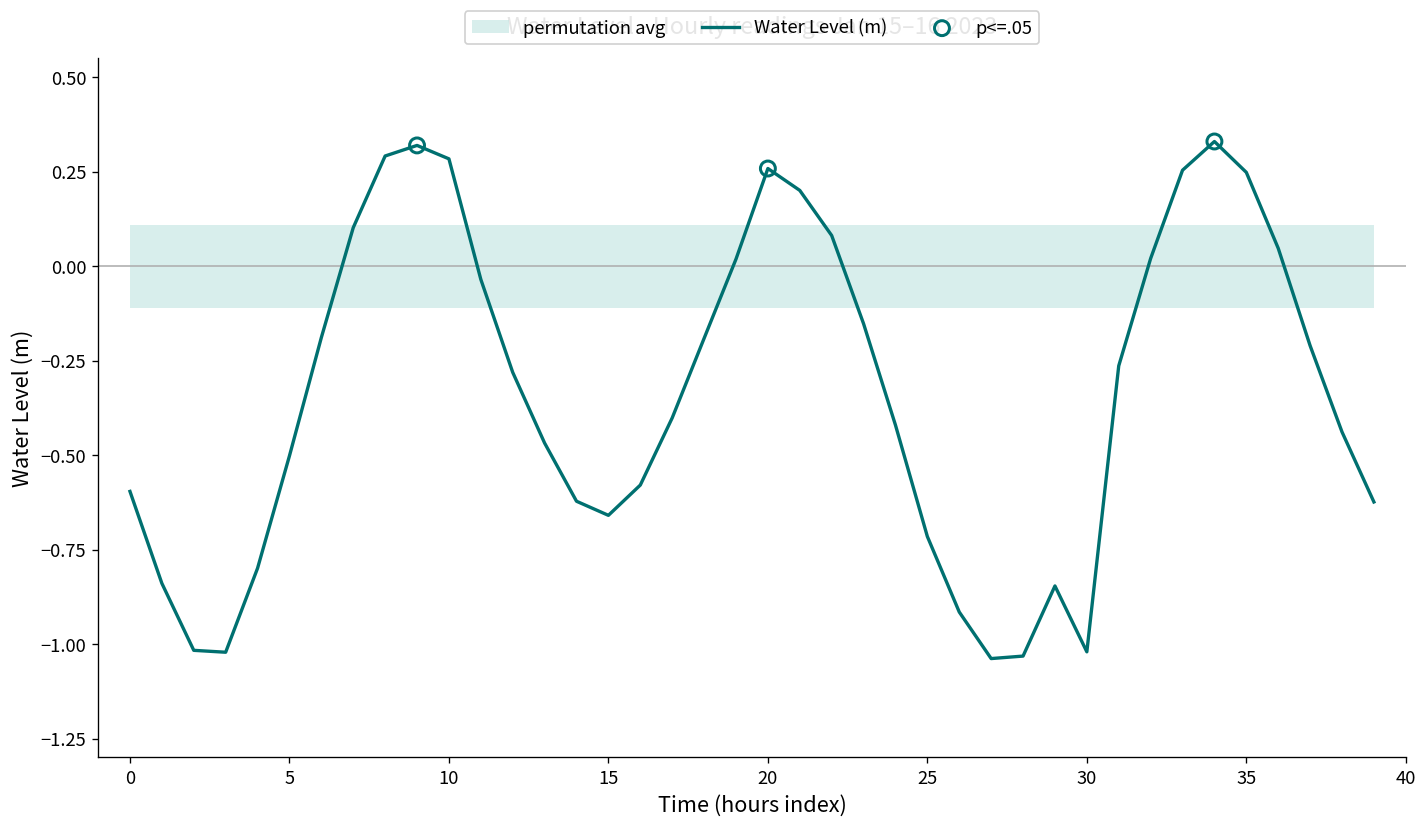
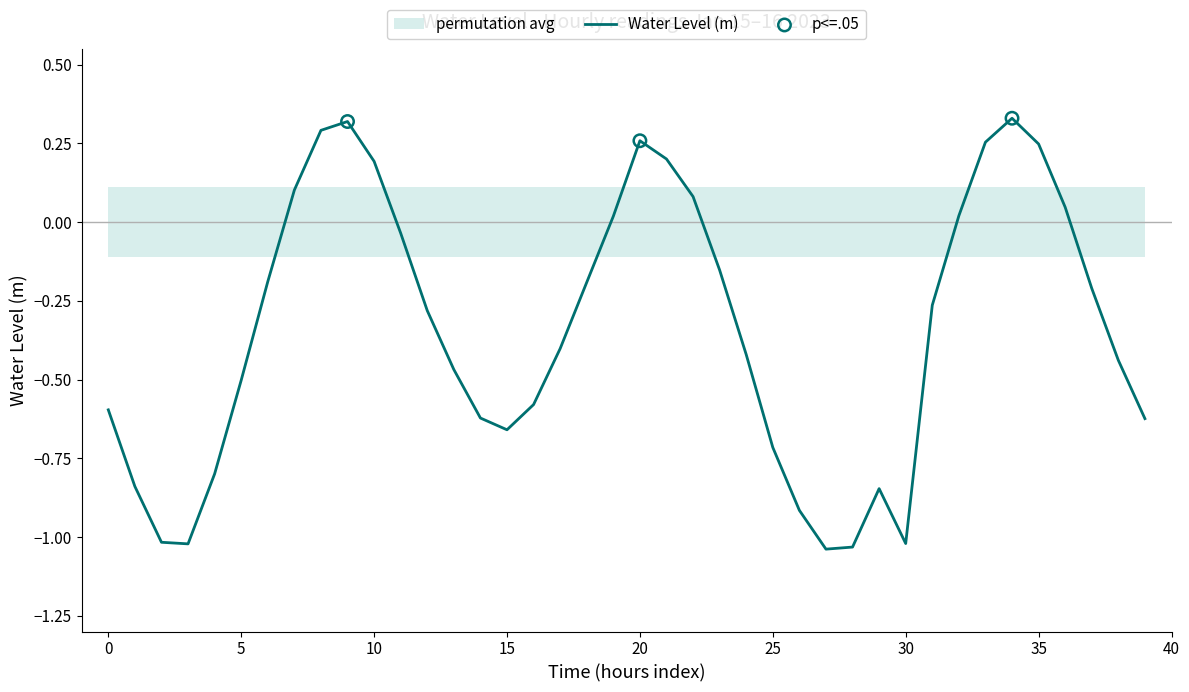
  {
    "permutation avg": {
      "0": 0.11,
      "5": 0.11,
      "10": 0.11,
      "15": 0.11,
      "20": 0.11,
      "25": 0.11,
      "30": 0.11,
      "35": 0.11
    },
    "Water Level (m)": {
      "0": -0.60,
      "5": -0.50,
-     "10": 0.28,
+     "10": 0.19,
      "15": -0.66,
      "25": -0.72,
      "30": -1.02,
      "35": 0.25
    }
  }
